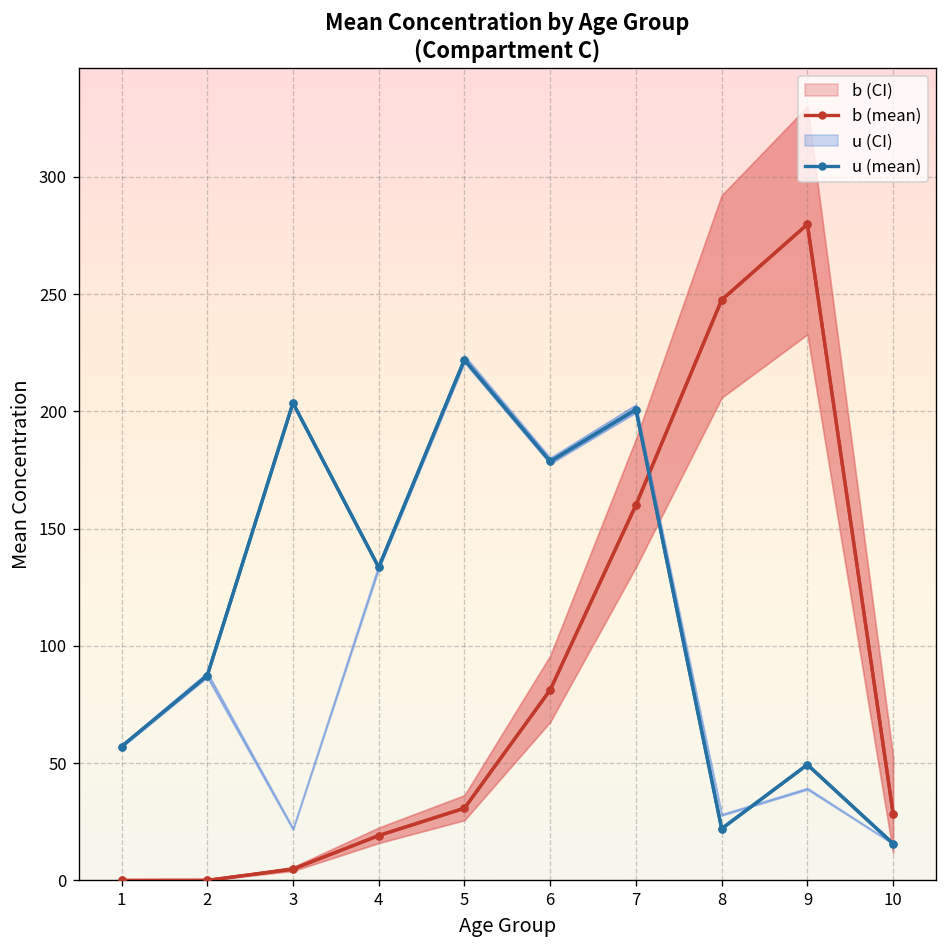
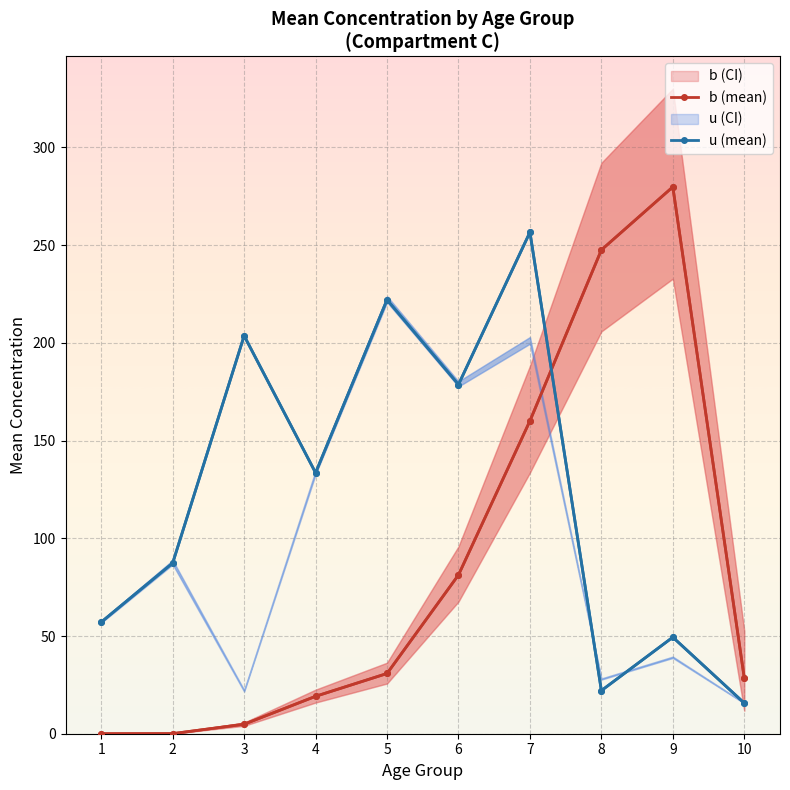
  {
    "u (mean)": {
      "2": 87,
      "3": 204,
      "5": 222,
      "6": 179,
-     "7": 201,
+     "7": 257,
      "8": 22,
      "9": 49
    }
  }
